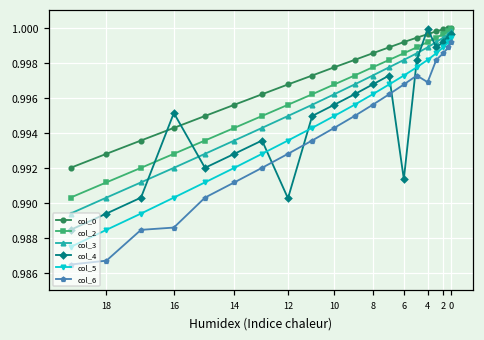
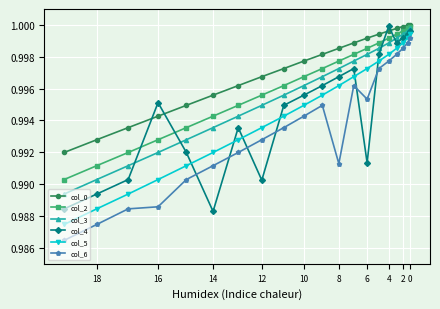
  {
    "col_4": {
      "18": 0.9894,
      "16": 0.9951,
-     "14": 0.9928,
+     "14": 0.9883,
      "12": 0.9903,
      "10": 0.9956,
      "8": 0.9968,
      "6": 0.9913,
      "4": 0.9999,
      "2": 0.9992,
      "0": 0.9996
    },
    "col_6": {
-     "18": 0.9867,
+     "18": 0.9875,
      "16": 0.9886,
      "14": 0.9912,
      "12": 0.9928,
      "10": 0.9943,
-     "8": 0.9956,
-     "6": 0.9968,
-     "4": 0.9969,
+     "8": 0.9913,
+     "6": 0.9953,
+     "4": 0.9977,
      "2": 0.9985,
      "0": 0.9992
    }
  }
